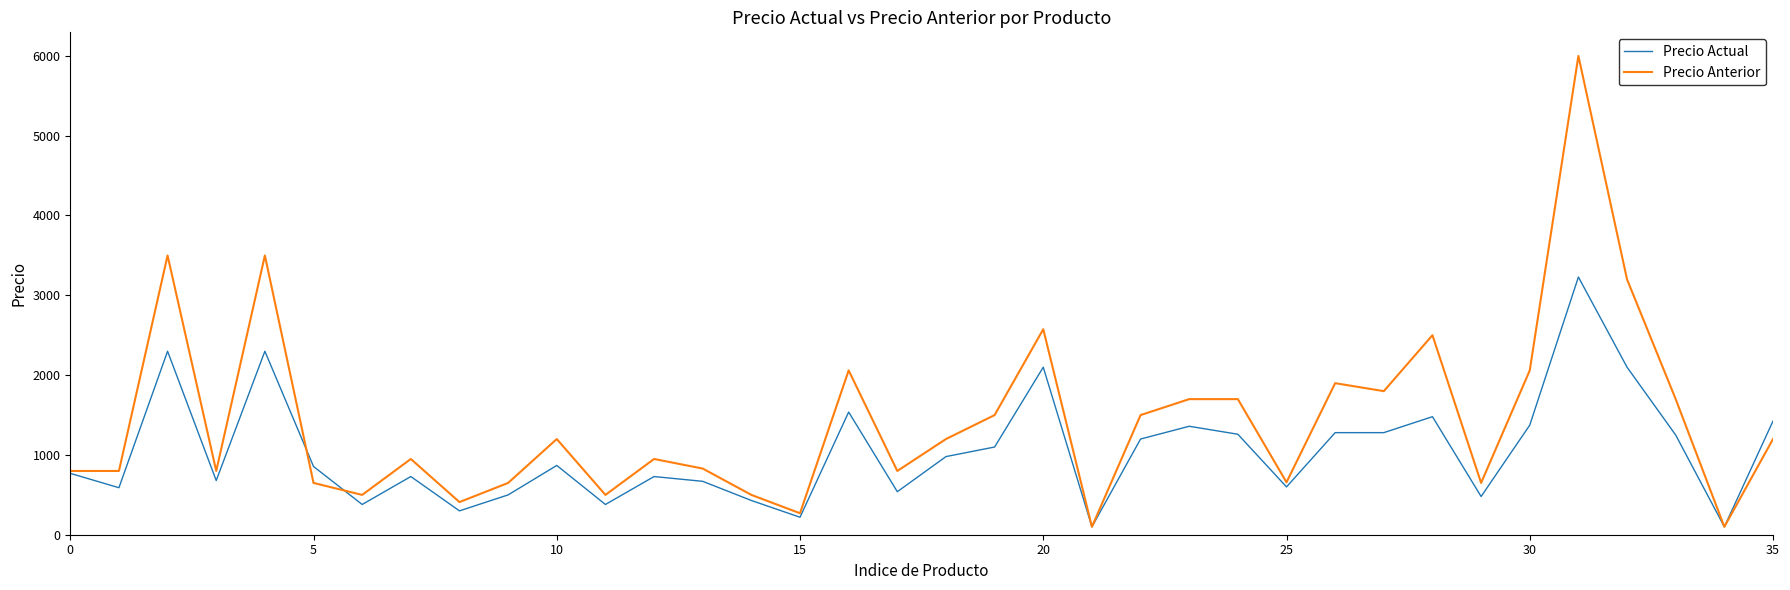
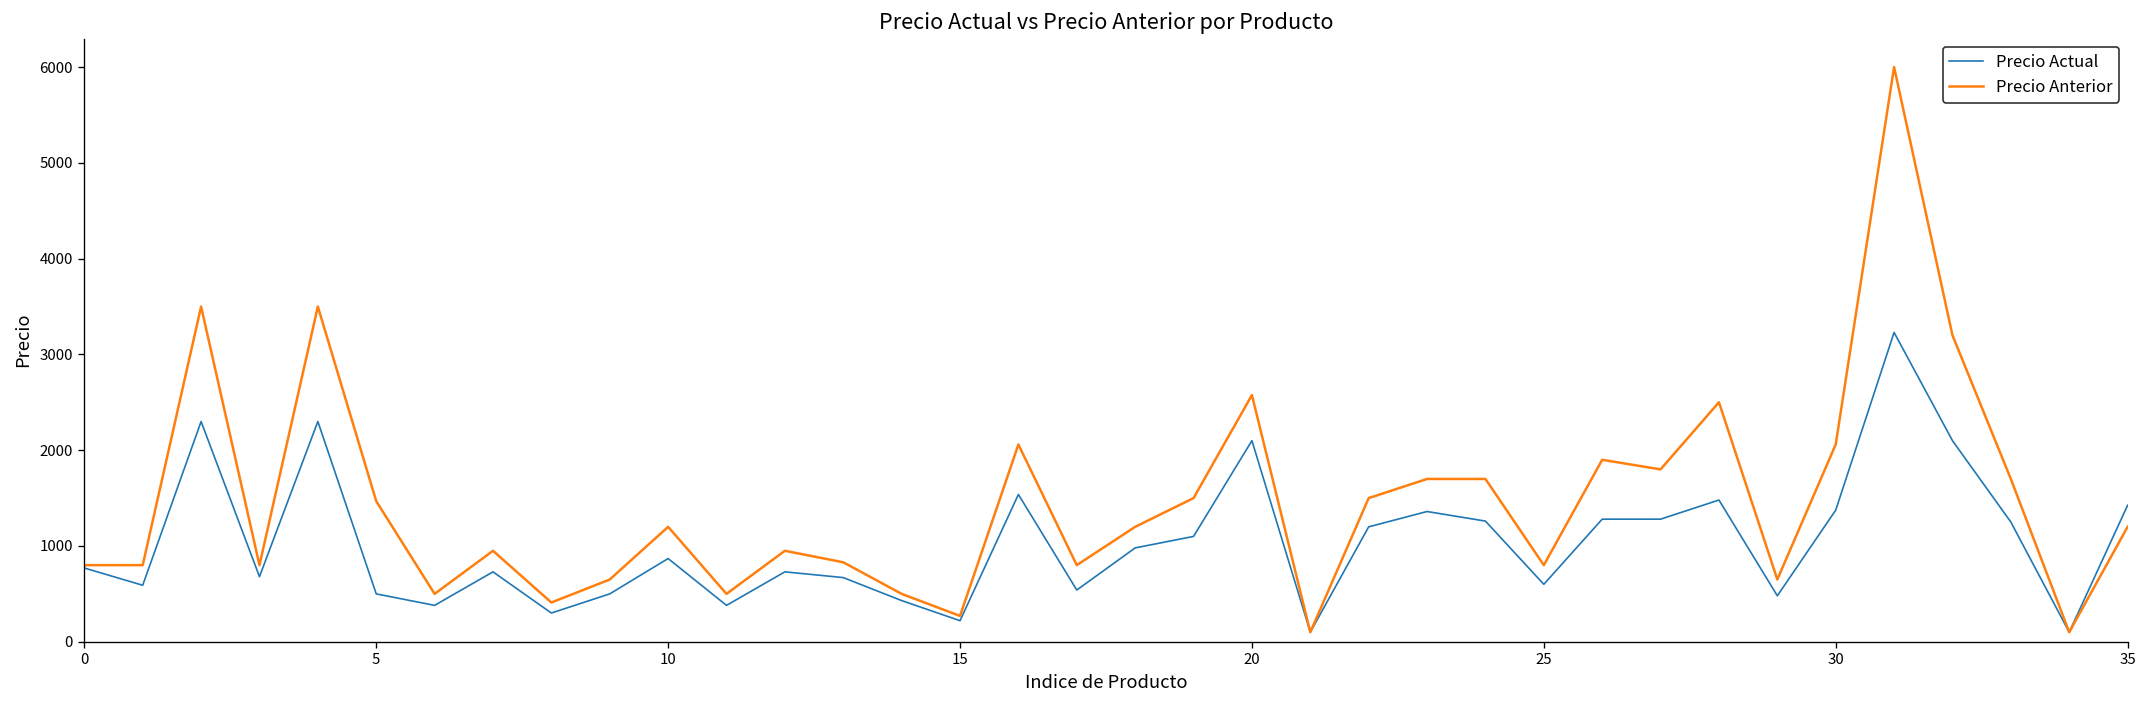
  {
    "Precio Actual": {
-     "5": 900,
+     "5": 500,
      "10": 900,
      "15": 200,
      "20": 2100,
      "25": 600,
      "30": 1400,
      "35": 1400
    },
    "Precio Anterior": {
-     "5": 600,
+     "5": 1500,
      "10": 1200,
      "15": 300,
      "20": 2600,
-     "25": 700,
+     "25": 800,
      "30": 2100,
      "35": 1200
    }
  }
